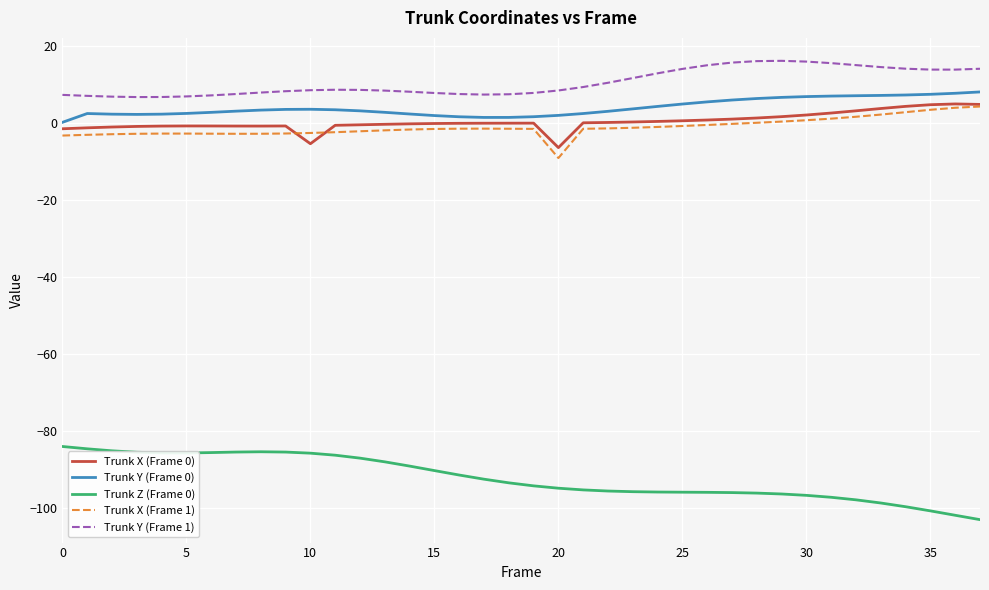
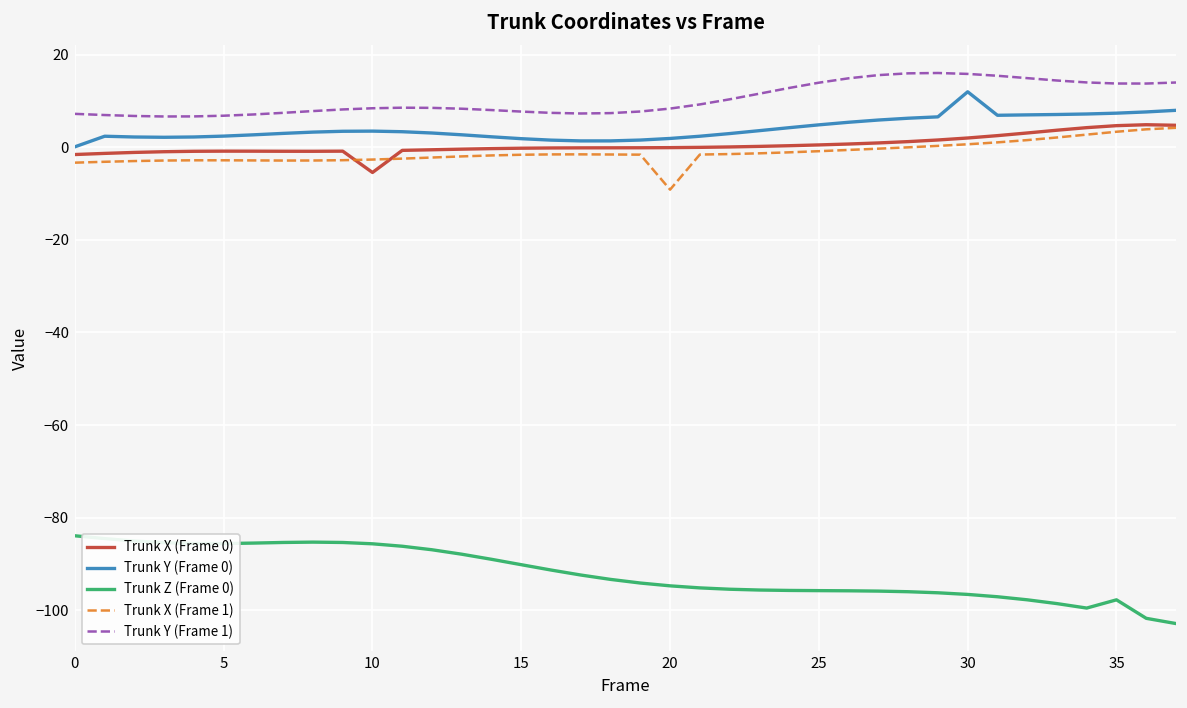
  {
    "Trunk X (Frame 0)": {
      "0": -2,
      "5": -1,
      "10": -5,
      "15": 0,
-     "20": -6,
+     "20": 0,
      "25": 1,
      "30": 2,
      "35": 5
    },
    "Trunk Y (Frame 0)": {
      "0": 0,
      "5": 2,
      "10": 4,
      "15": 2,
      "20": 2,
      "25": 5,
-     "30": 7,
+     "30": 12,
      "35": 7
    },
    "Trunk Z (Frame 0)": {
      "0": -84,
      "10": -86,
      "15": -90,
      "20": -95,
      "25": -96,
      "30": -97,
-     "35": -101
+     "35": -98
    },
    "Trunk X (Frame 1)": {
      "0": -3,
      "5": -3,
      "10": -3,
      "15": -2,
      "20": -9,
      "25": -1,
      "30": 1,
      "35": 3
    },
    "Trunk Y (Frame 1)": {
      "0": 7,
      "5": 7,
      "10": 8,
      "15": 8,
      "20": 8,
      "25": 14,
      "30": 16,
      "35": 14
    }
  }
